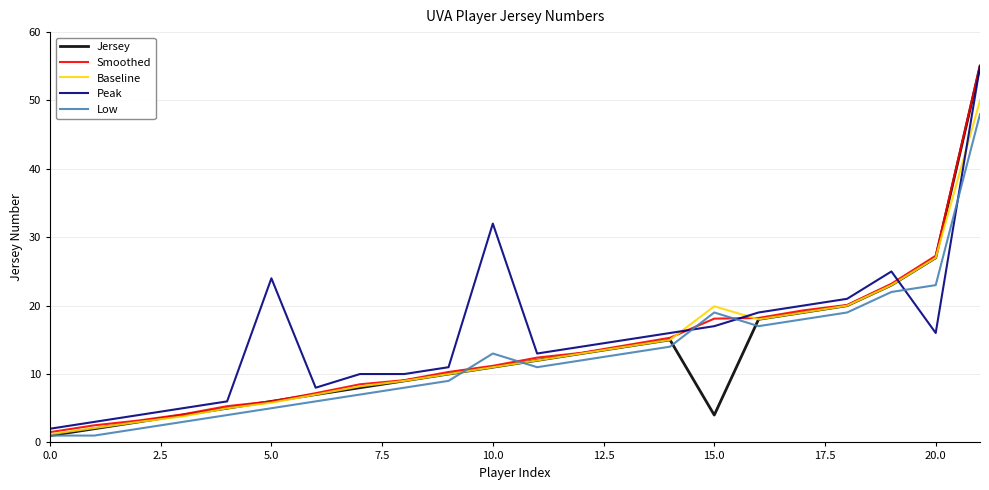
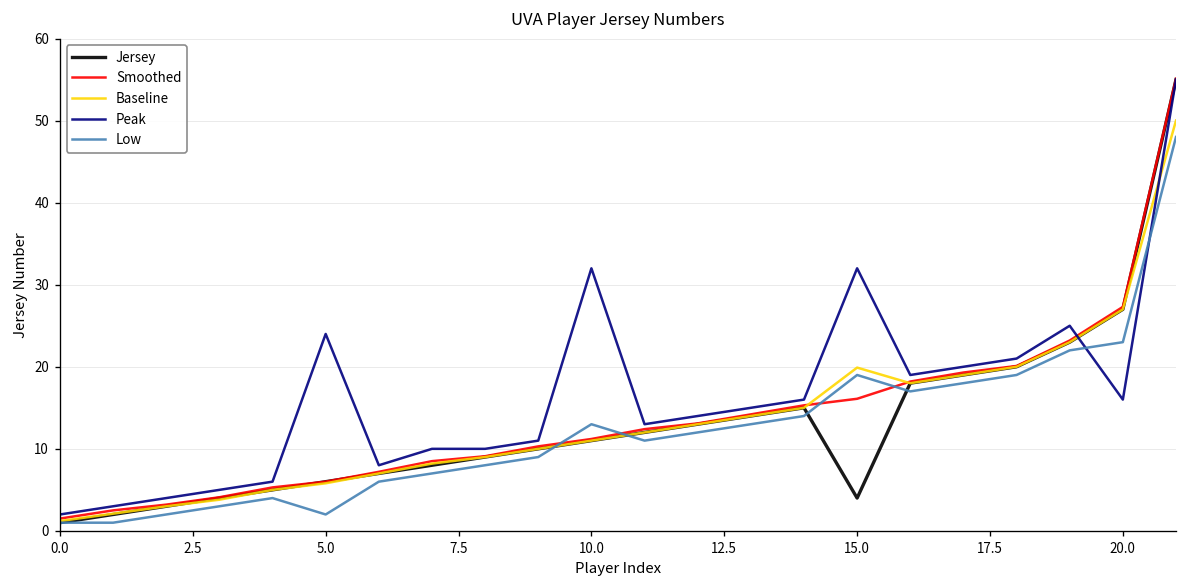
  {
    "Jersey": {
      "15.0": 4
    },
    "Smoothed": {
-     "15.0": 18
+     "15.0": 16
    },
    "Baseline": {
      "15.0": 20
    },
    "Peak": {
      "0.0": 2,
      "5.0": 24,
      "10.0": 32,
-     "15.0": 17,
+     "15.0": 32,
      "20.0": 16
    },
    "Low": {
-     "5.0": 5,
+     "5.0": 2,
      "10.0": 13,
      "15.0": 19,
      "20.0": 23
    }
  }
